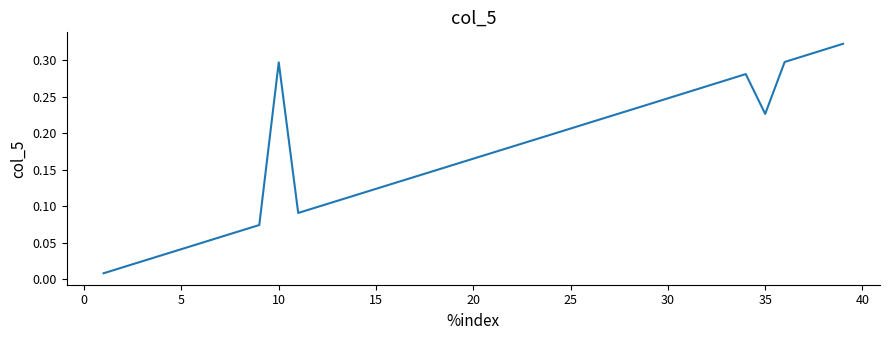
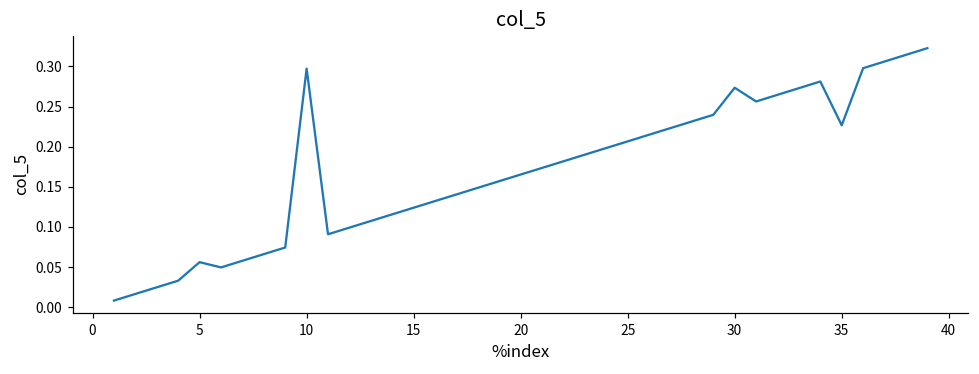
  {
-   "5": 0.04,
+   "5": 0.06,
    "10": 0.30,
    "15": 0.12,
    "20": 0.17,
    "25": 0.21,
-   "30": 0.25,
+   "30": 0.27,
    "35": 0.23
  }
